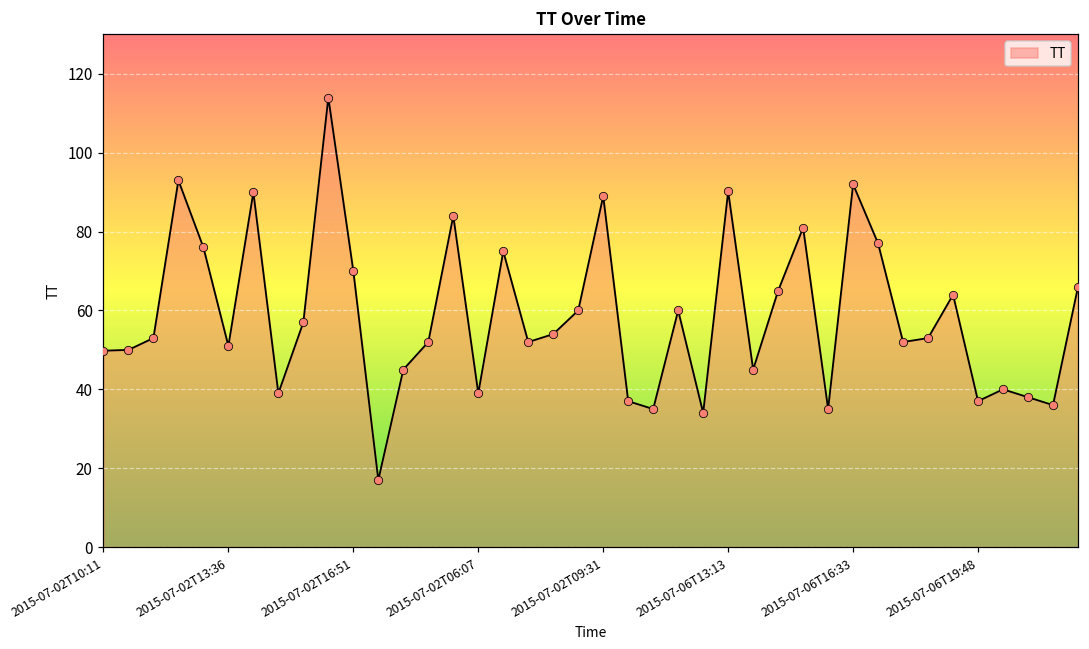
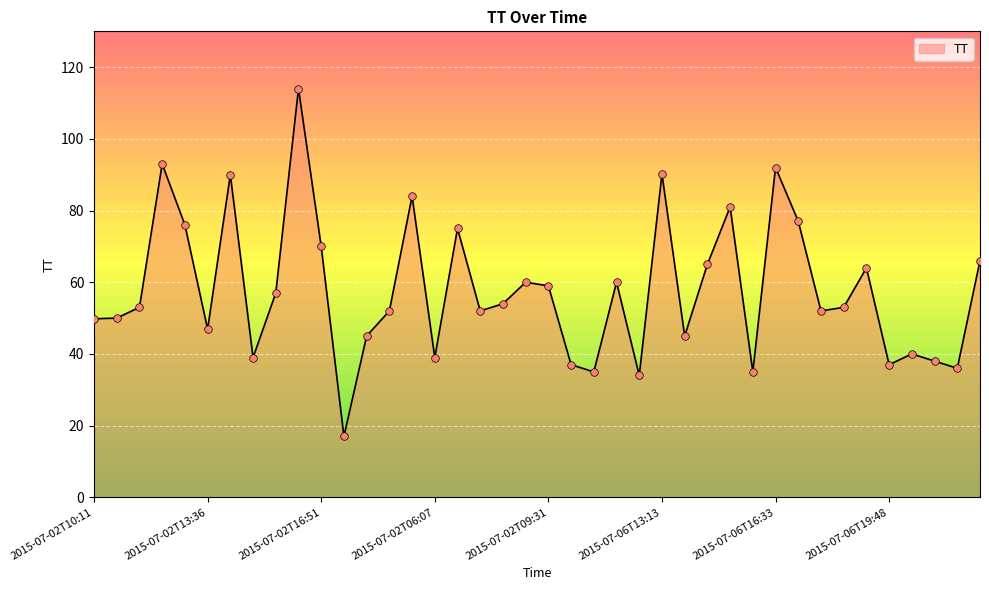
  {
    "2015-07-02T10:11": 50,
-   "2015-07-02T13:36": 51,
+   "2015-07-02T13:36": 47,
    "2015-07-02T16:51": 70,
    "2015-07-02T06:07": 39,
-   "2015-07-02T09:31": 89,
+   "2015-07-02T09:31": 59,
    "2015-07-06T13:13": 90,
    "2015-07-06T16:33": 92,
    "2015-07-06T19:48": 37
  }
